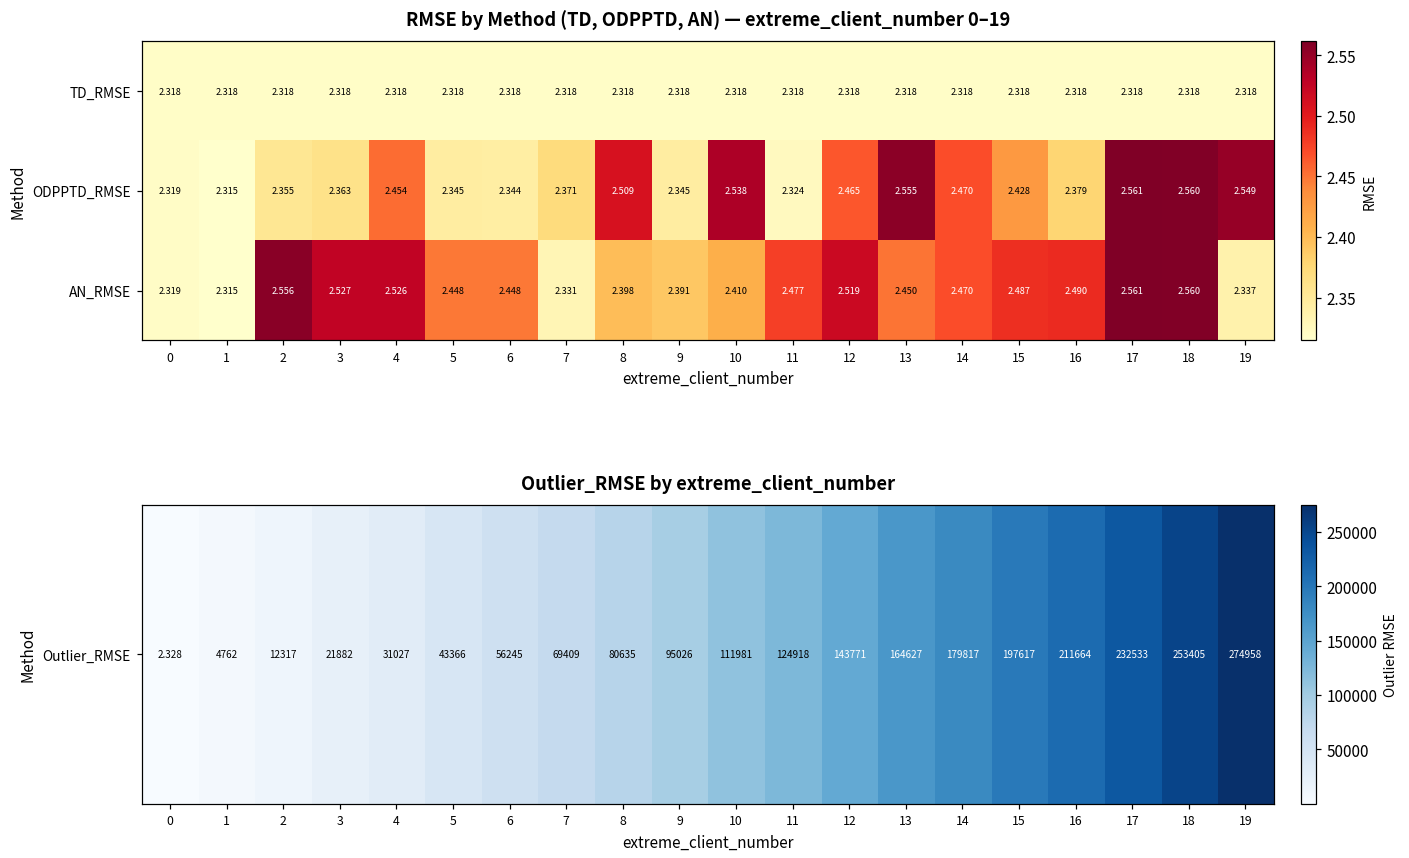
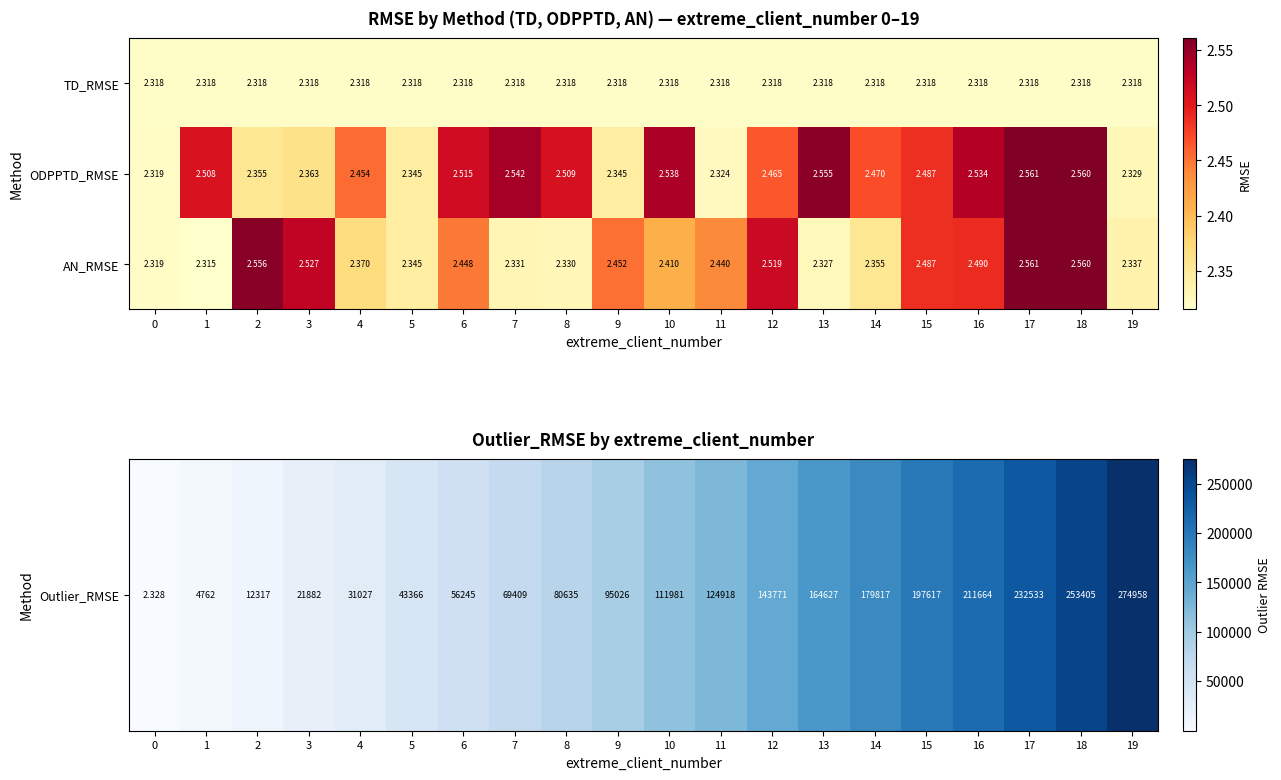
  {
    "TD_RMSE": {
      "0": 2.318,
      "1": 2.318,
      "2": 2.318,
      "3": 2.318,
      "4": 2.318,
      "5": 2.318,
      "6": 2.318,
      "7": 2.318,
      "8": 2.318,
      "9": 2.318,
      "10": 2.318,
      "11": 2.318,
      "12": 2.318,
      "13": 2.318,
      "14": 2.318,
      "15": 2.318,
      "16": 2.318,
      "17": 2.318,
      "18": 2.318,
      "19": 2.318
    },
    "ODPPTD_RMSE": {
      "0": 2.319,
-     "1": 2.315,
+     "1": 2.508,
      "2": 2.355,
      "3": 2.363,
      "4": 2.454,
      "5": 2.345,
-     "6": 2.344,
-     "7": 2.371,
+     "6": 2.515,
+     "7": 2.542,
      "8": 2.509,
      "9": 2.345,
      "10": 2.538,
      "11": 2.324,
      "12": 2.465,
      "13": 2.555,
      "14": 2.470,
-     "15": 2.428,
-     "16": 2.379,
+     "15": 2.487,
+     "16": 2.534,
      "17": 2.561,
      "18": 2.560,
-     "19": 2.549
+     "19": 2.329
    },
    "AN_RMSE": {
      "0": 2.319,
      "1": 2.315,
      "2": 2.556,
      "3": 2.527,
-     "4": 2.526,
-     "5": 2.448,
+     "4": 2.370,
+     "5": 2.345,
      "6": 2.448,
      "7": 2.331,
-     "8": 2.398,
-     "9": 2.391,
+     "8": 2.330,
+     "9": 2.452,
      "10": 2.410,
-     "11": 2.477,
+     "11": 2.440,
      "12": 2.519,
-     "13": 2.450,
-     "14": 2.470,
+     "13": 2.327,
+     "14": 2.355,
      "15": 2.487,
      "16": 2.490,
      "17": 2.561,
      "18": 2.560,
      "19": 2.337
    }
  }
